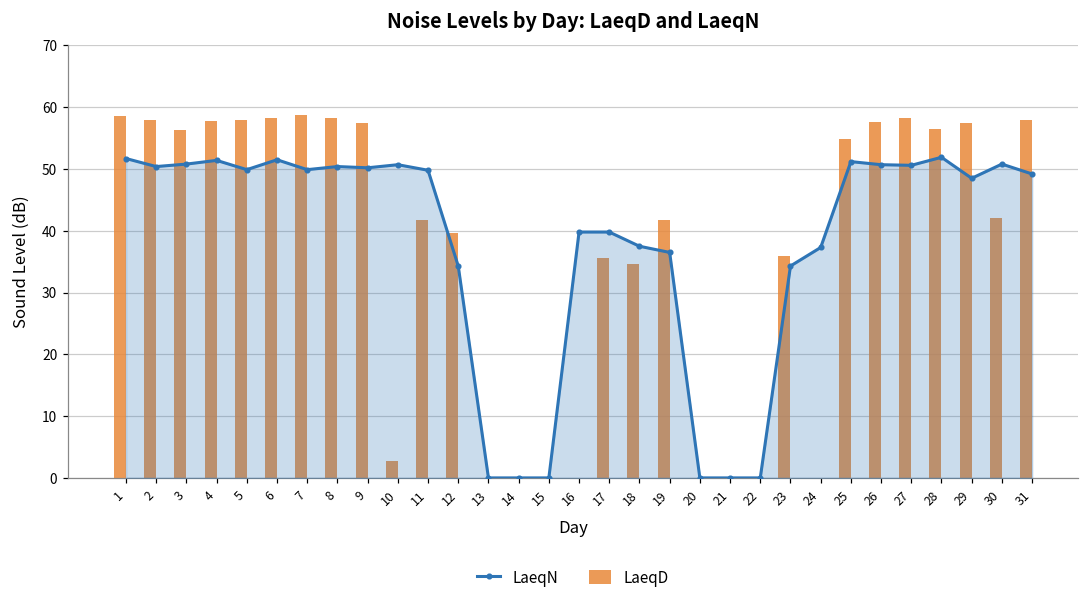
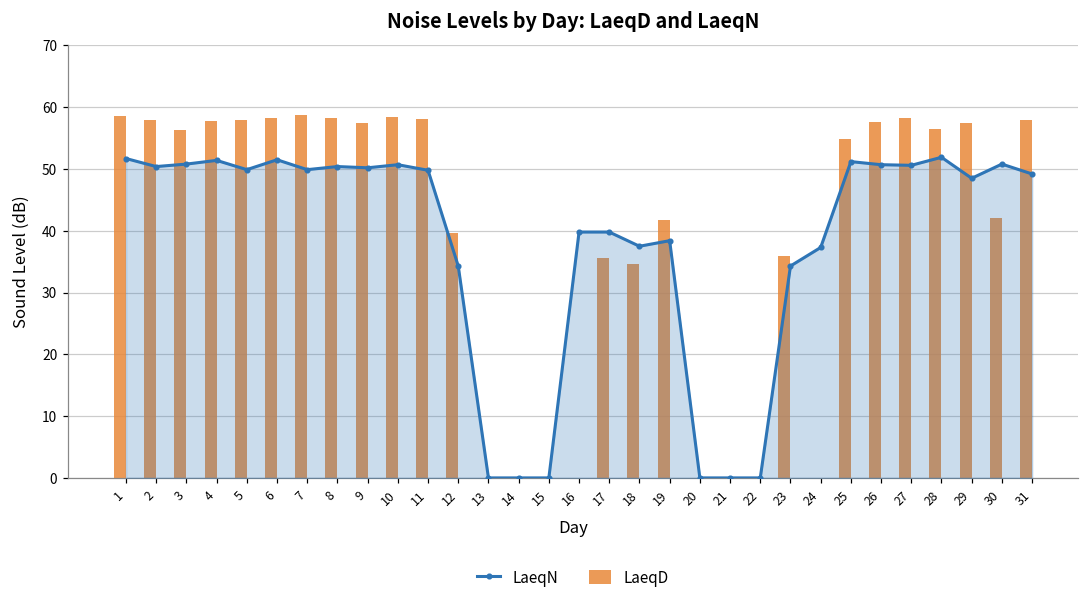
  {
    "LaeqD": {
      "1": 59,
      "2": 58,
      "3": 56,
      "4": 58,
      "5": 58,
      "6": 58,
      "7": 59,
      "8": 58,
      "9": 57,
-     "10": 3,
-     "11": 42,
+     "10": 58,
+     "11": 58,
      "12": 40,
      "13": 0,
      "14": 0,
      "15": 0,
      "16": 0,
      "17": 36,
      "18": 35,
      "19": 42,
      "20": 0,
      "21": 0,
      "22": 0,
      "23": 36,
      "24": 0,
      "25": 55,
      "26": 58,
      "27": 58,
      "28": 56,
      "29": 58,
      "30": 42,
      "31": 58
    },
    "LaeqN": {
      "1": 52,
      "2": 50,
      "3": 51,
      "4": 51,
      "5": 50,
      "6": 52,
      "7": 50,
      "8": 50,
      "9": 50,
      "10": 51,
      "11": 50,
      "12": 34,
      "13": 0,
      "14": 0,
      "15": 0,
      "16": 40,
      "17": 40,
      "18": 38,
-     "19": 37,
+     "19": 38,
      "20": 0,
      "21": 0,
      "22": 0,
      "23": 34,
      "24": 37,
      "25": 51,
      "26": 51,
      "27": 51,
      "28": 52,
      "29": 49,
      "30": 51,
      "31": 49
    }
  }
